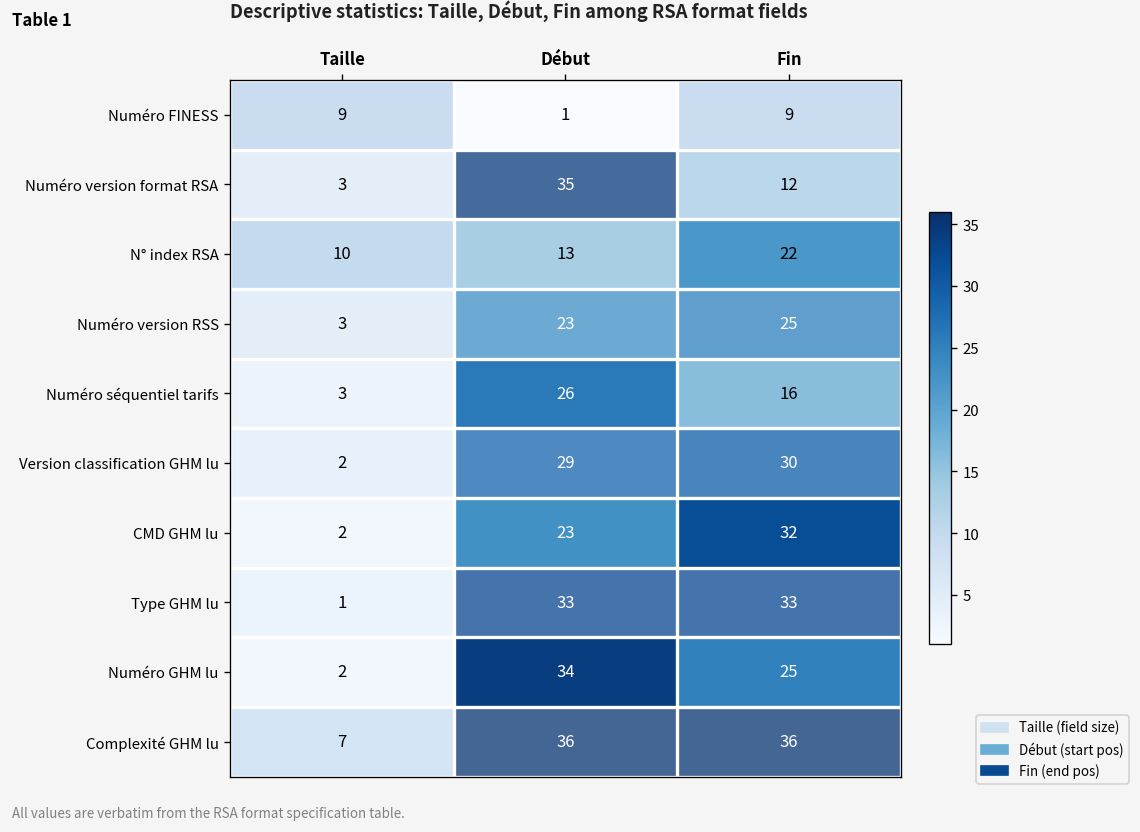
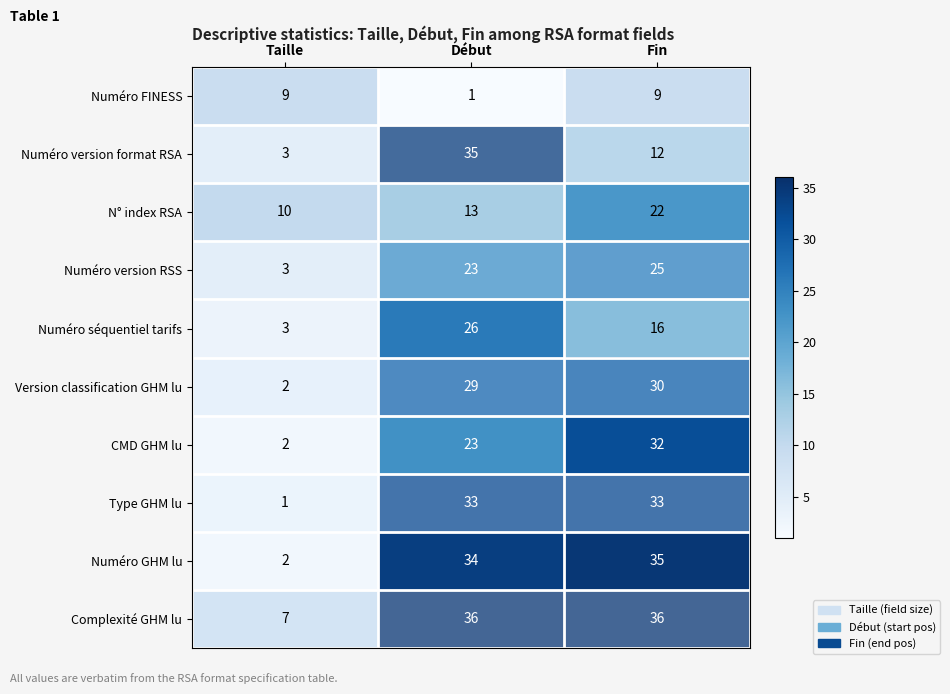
  {
    "Numéro FINESS": {
      "Taille": 9,
      "Début": 1,
      "Fin": 9
    },
    "Numéro version format RSA": {
      "Taille": 3,
      "Début": 35,
      "Fin": 12
    },
    "N° index RSA": {
      "Taille": 10,
      "Début": 13,
      "Fin": 22
    },
    "Numéro version RSS": {
      "Taille": 3,
      "Début": 23,
      "Fin": 25
    },
    "Numéro séquentiel tarifs": {
      "Taille": 3,
      "Début": 26,
      "Fin": 16
    },
    "Version classification GHM lu": {
      "Taille": 2,
      "Début": 29,
      "Fin": 30
    },
    "CMD GHM lu": {
      "Taille": 2,
      "Début": 23,
      "Fin": 32
    },
    "Type GHM lu": {
      "Taille": 1,
      "Début": 33,
      "Fin": 33
    },
    "Numéro GHM lu": {
      "Taille": 2,
      "Début": 34,
-     "Fin": 25
+     "Fin": 35
    },
    "Complexité GHM lu": {
      "Taille": 7,
      "Début": 36,
      "Fin": 36
    }
  }
